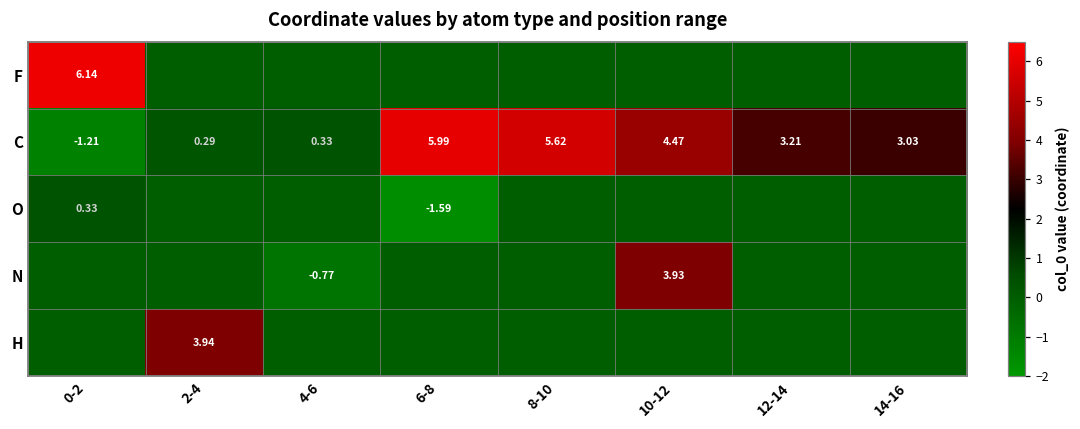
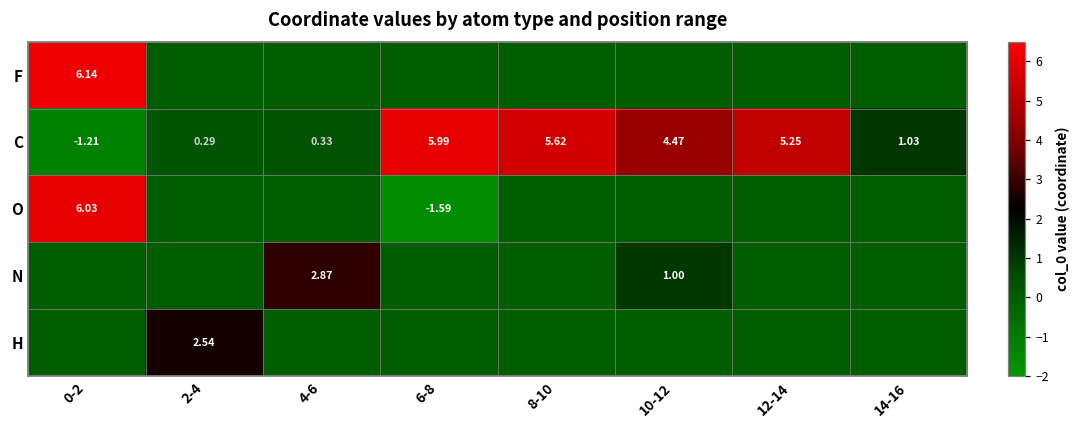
  {
    "F": {
      "0-2": 6.14
    },
    "C": {
      "0-2": -1.21,
      "2-4": 0.29,
      "4-6": 0.33,
      "6-8": 5.99,
      "8-10": 5.62,
      "10-12": 4.47,
-     "12-14": 3.21,
-     "14-16": 3.03
+     "12-14": 5.25,
+     "14-16": 1.03
    },
    "O": {
-     "0-2": 0.33,
+     "0-2": 6.03,
      "6-8": -1.59
    },
    "N": {
-     "4-6": -0.77,
-     "10-12": 3.93
+     "4-6": 2.87,
+     "10-12": 1.00
    },
    "H": {
-     "2-4": 3.94
+     "2-4": 2.54
    }
  }
